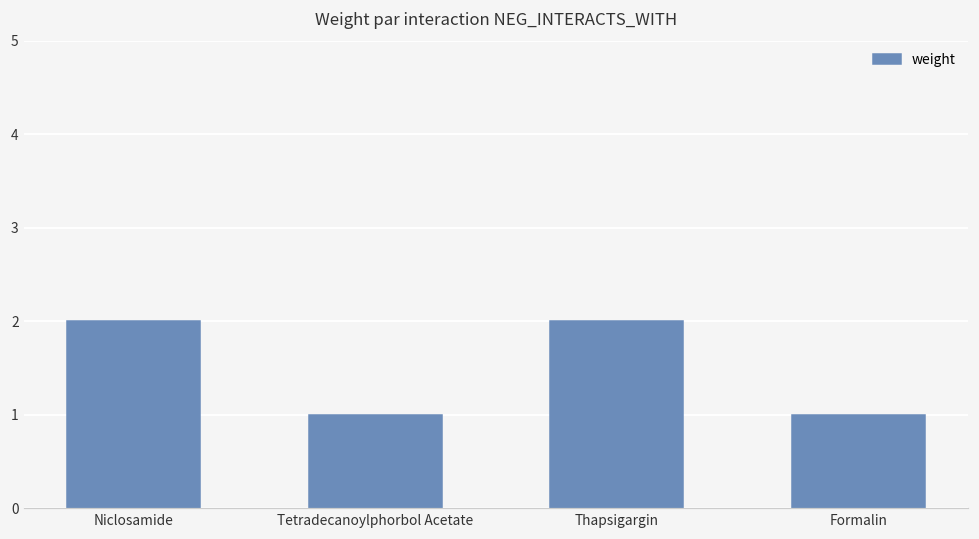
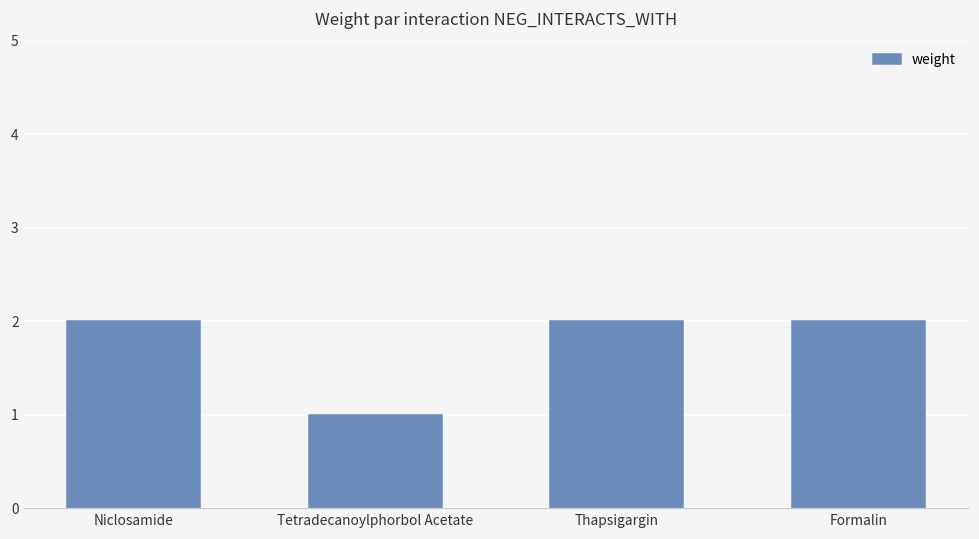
  {
    "Niclosamide": 2,
    "Tetradecanoylphorbol Acetate": 1,
    "Thapsigargin": 2,
-   "Formalin": 1
+   "Formalin": 2
  }
